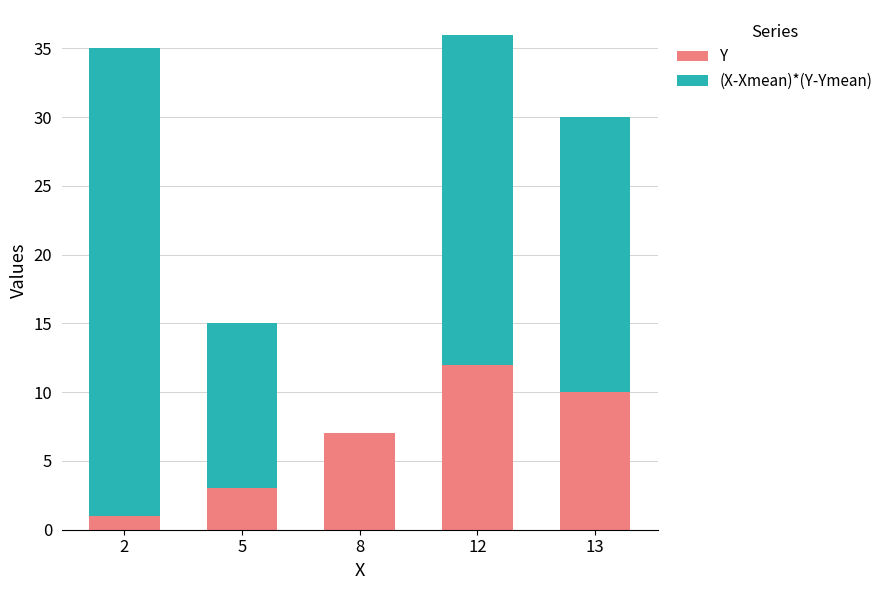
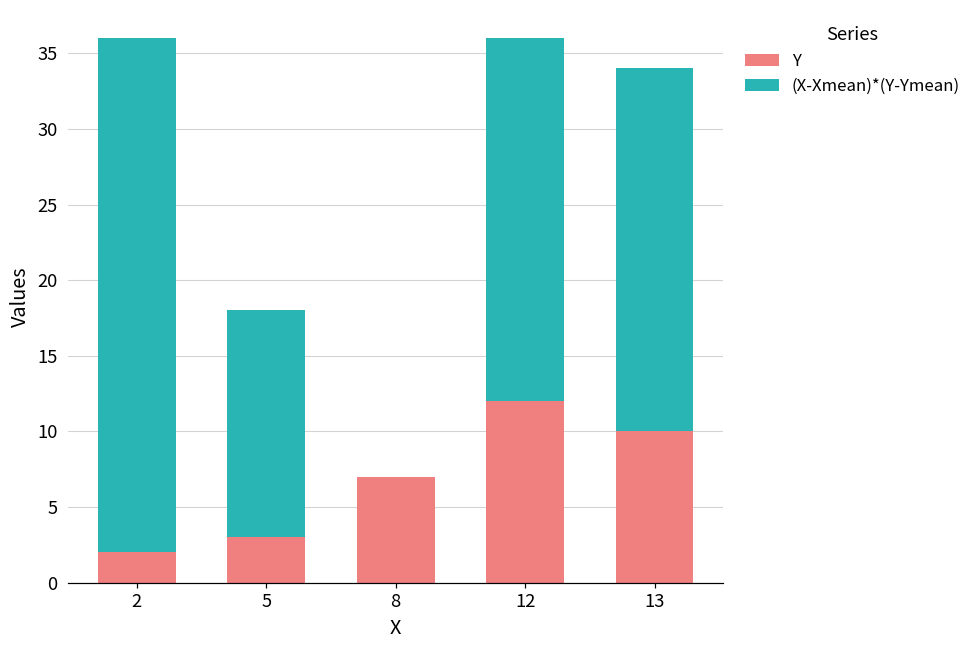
  {
    "Y": {
-     "2": 1,
+     "2": 2,
      "5": 3,
      "8": 7,
      "12": 12,
      "13": 10
    },
    "(X-Xmean)*(Y-Ymean)": {
      "2": 34,
-     "5": 12,
+     "5": 15,
      "8": 0,
      "12": 24,
-     "13": 20
+     "13": 24
    }
  }
